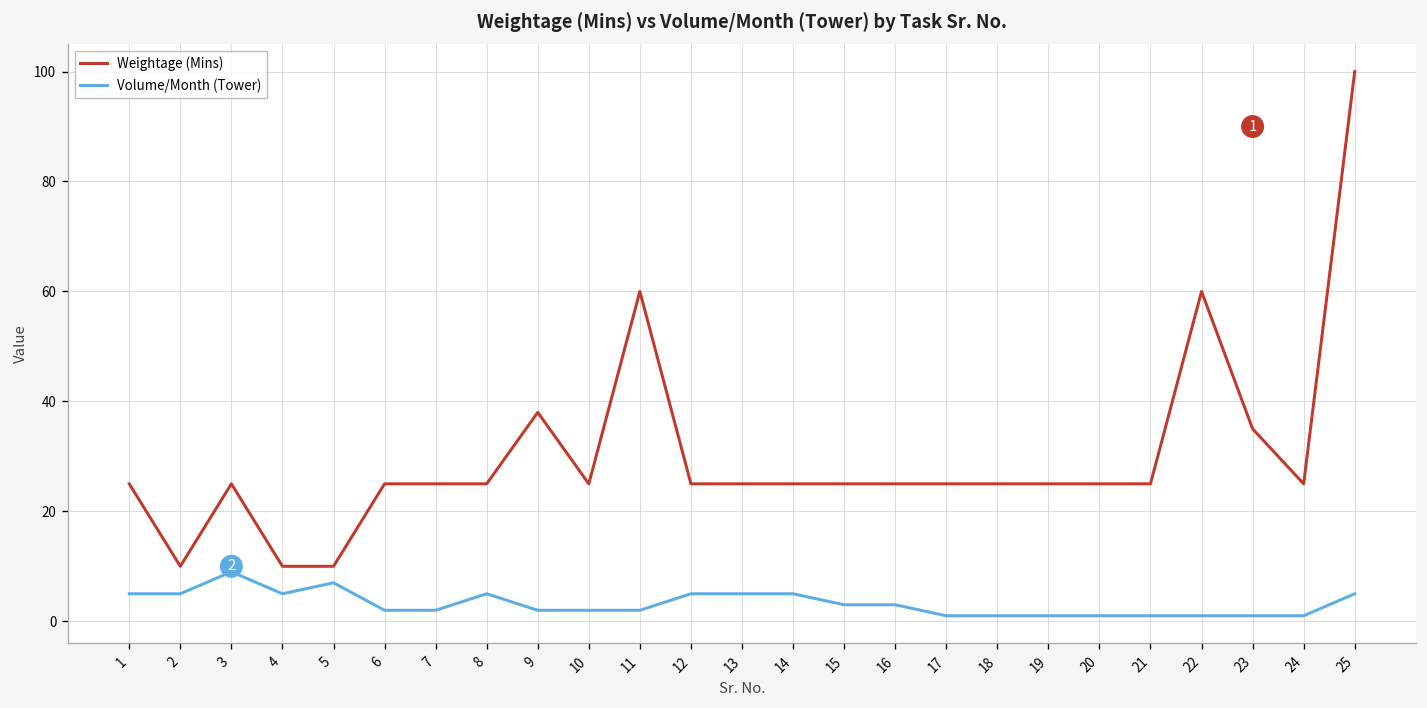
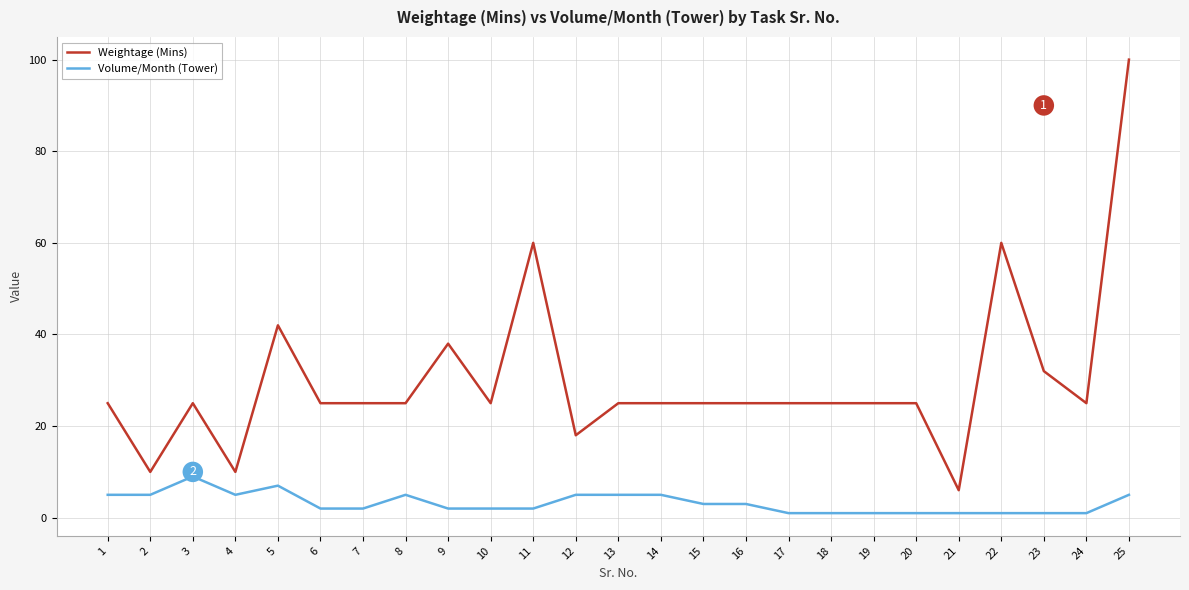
  {
    "Weightage (Mins)": {
      "1": 25,
      "2": 10,
      "3": 25,
      "4": 10,
-     "5": 10,
+     "5": 42,
      "6": 25,
      "7": 25,
      "8": 25,
      "9": 38,
      "10": 25,
      "11": 60,
-     "12": 25,
+     "12": 18,
      "13": 25,
      "14": 25,
      "15": 25,
      "16": 25,
      "17": 25,
      "18": 25,
      "19": 25,
      "20": 25,
-     "21": 25,
+     "21": 6,
      "22": 60,
-     "23": 35,
+     "23": 32,
      "24": 25,
      "25": 100
    },
    "Volume/Month (Tower)": {
      "1": 5,
      "2": 5,
      "4": 5,
      "5": 7,
      "6": 2,
      "7": 2,
      "8": 5,
      "9": 2,
      "10": 2,
      "11": 2,
      "12": 5,
      "13": 5,
      "14": 5,
      "15": 3,
      "16": 3,
      "17": 1,
      "18": 1,
      "19": 1,
      "20": 1,
      "21": 1,
      "22": 1,
      "23": 1,
      "24": 1,
      "25": 5
    }
  }
